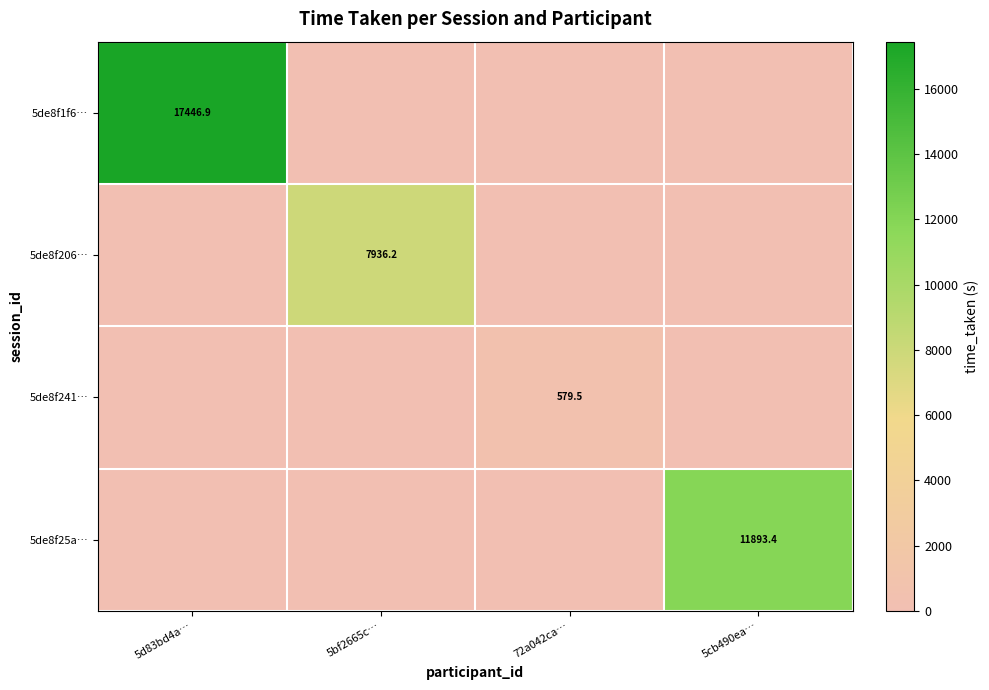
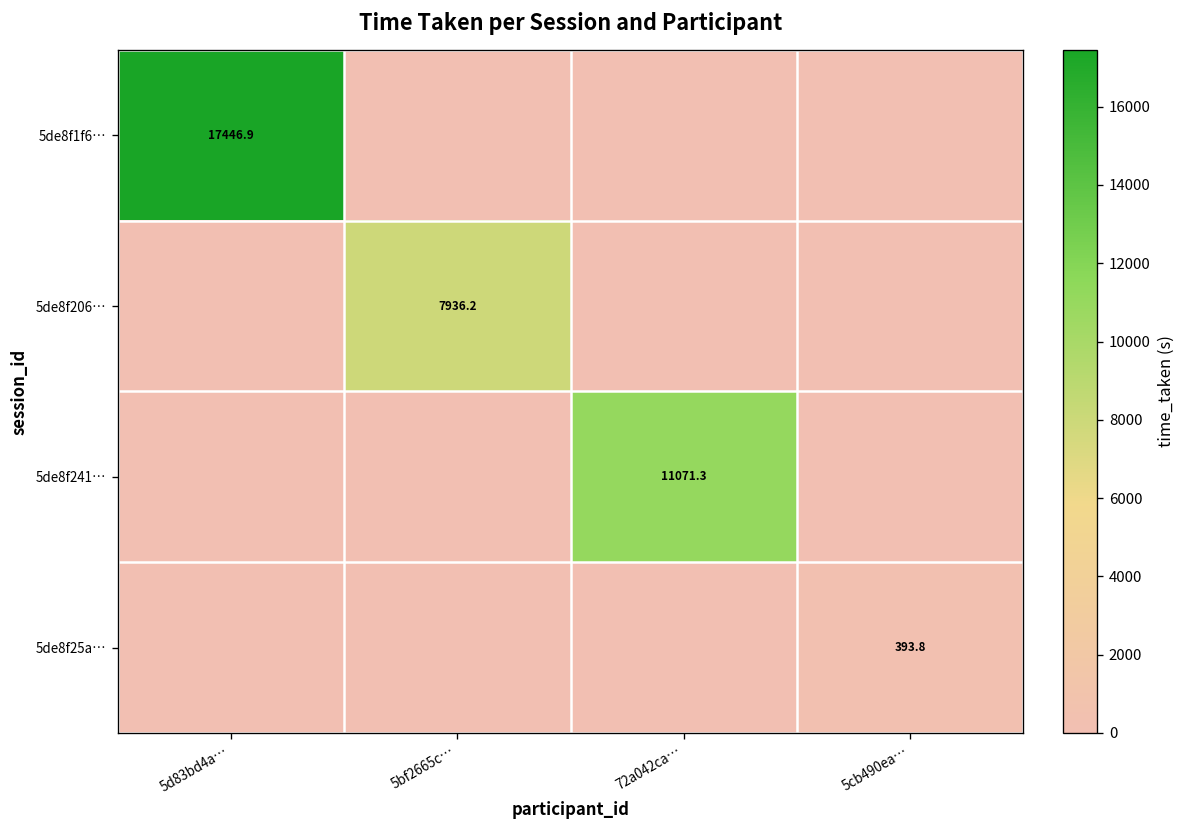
  {
    "5de8f1f6…": {
      "5d83bd4a…": 17446.9
    },
    "5de8f206…": {
      "5bf2665c…": 7936.2
    },
    "5de8f241…": {
-     "72a042ca…": 579.5
+     "72a042ca…": 11071.3
    },
    "5de8f25a…": {
-     "5cb490ea…": 11893.4
+     "5cb490ea…": 393.8
    }
  }
